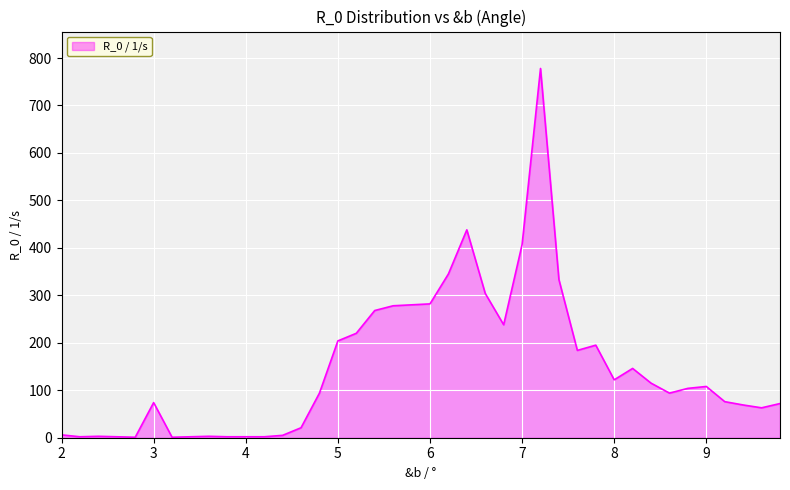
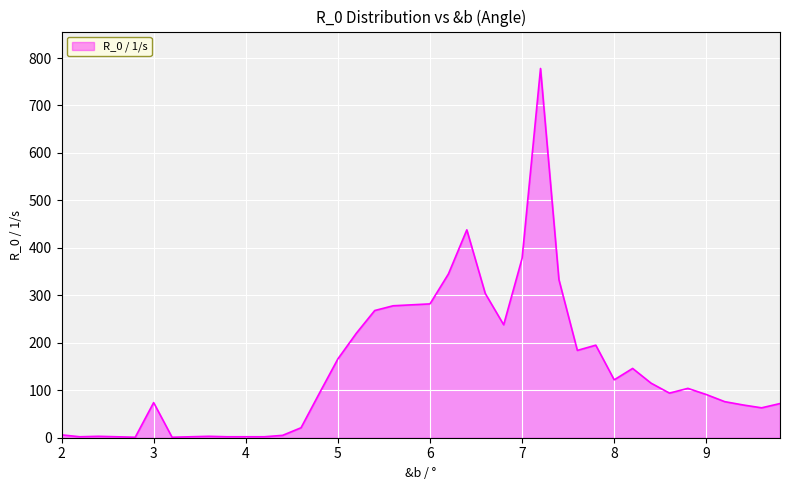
  {
    "2": 10,
    "3": 70,
    "4": 0,
-   "5": 200,
+   "5": 170,
    "6": 280,
-   "7": 410,
+   "7": 380,
    "8": 120,
-   "9": 110
+   "9": 90
  }
